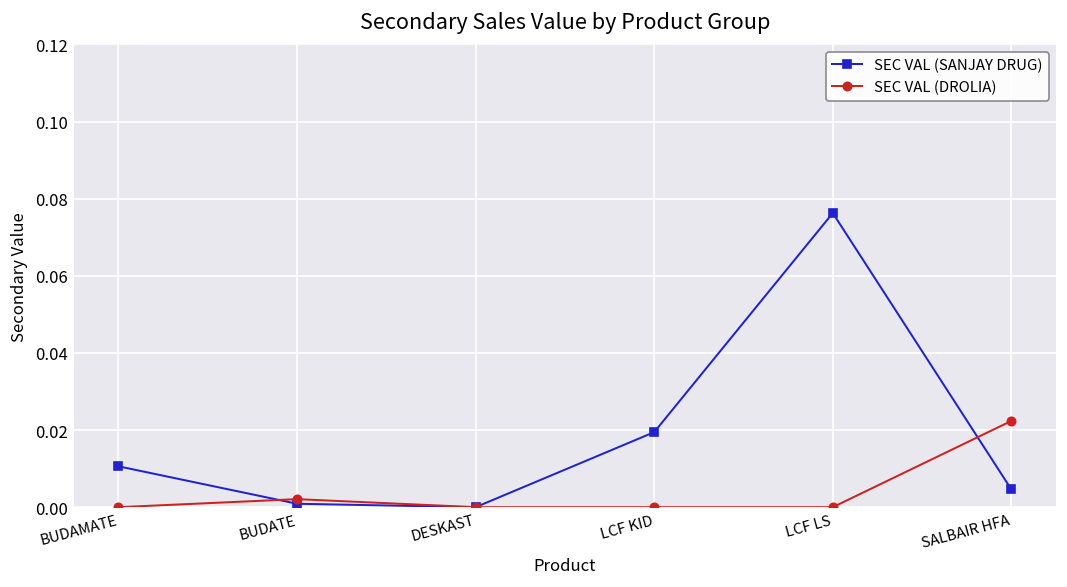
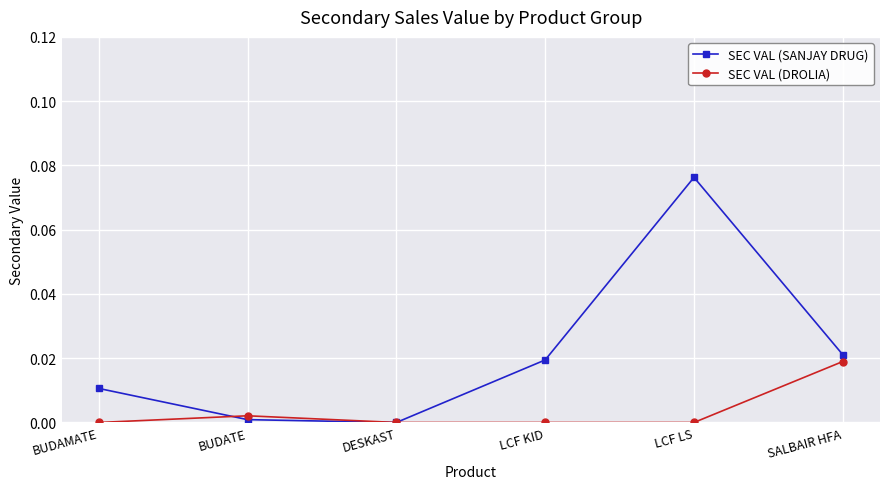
  {
    "SEC VAL (SANJAY DRUG)": {
      "BUDAMATE": 0.011,
      "BUDATE": 0.001,
      "LCF KID": 0.019,
      "LCF LS": 0.076,
-     "SALBAIR HFA": 0.005
+     "SALBAIR HFA": 0.021
    },
    "SEC VAL (DROLIA)": {
      "BUDAMATE": 0.000,
      "BUDATE": 0.002,
      "LCF KID": 0.000,
      "LCF LS": 0.000,
-     "SALBAIR HFA": 0.022
+     "SALBAIR HFA": 0.019
    }
  }
